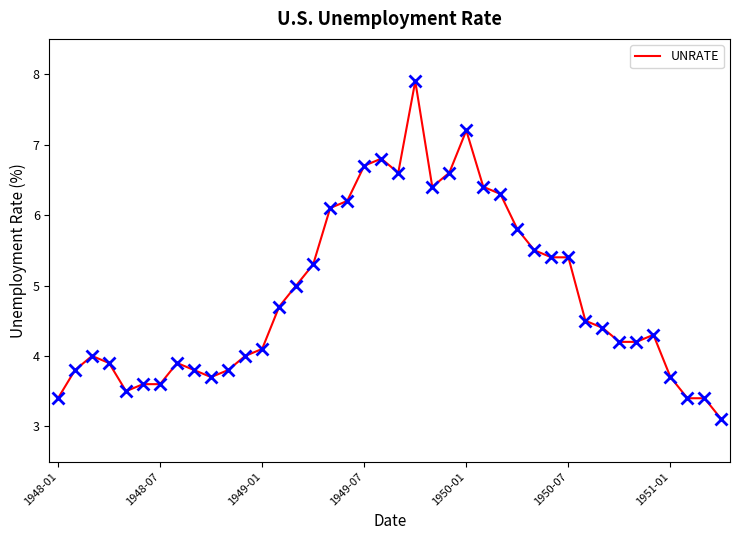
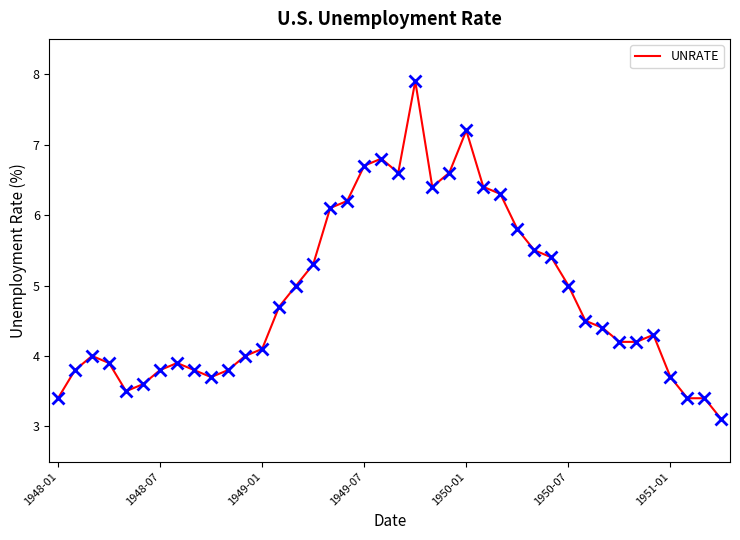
  {
    "1948-01": 3.4,
-   "1948-07": 3.6,
+   "1948-07": 3.8,
    "1949-01": 4.1,
    "1949-07": 6.7,
    "1950-01": 7.2,
-   "1950-07": 5.4,
+   "1950-07": 5.0,
    "1951-01": 3.7
  }
